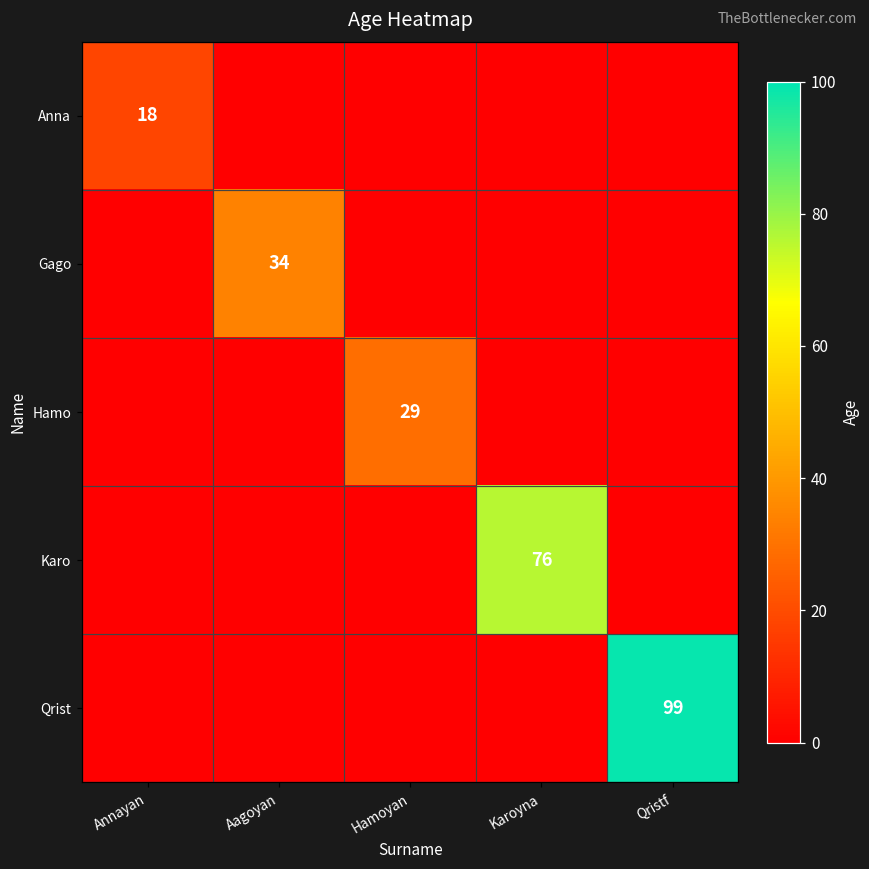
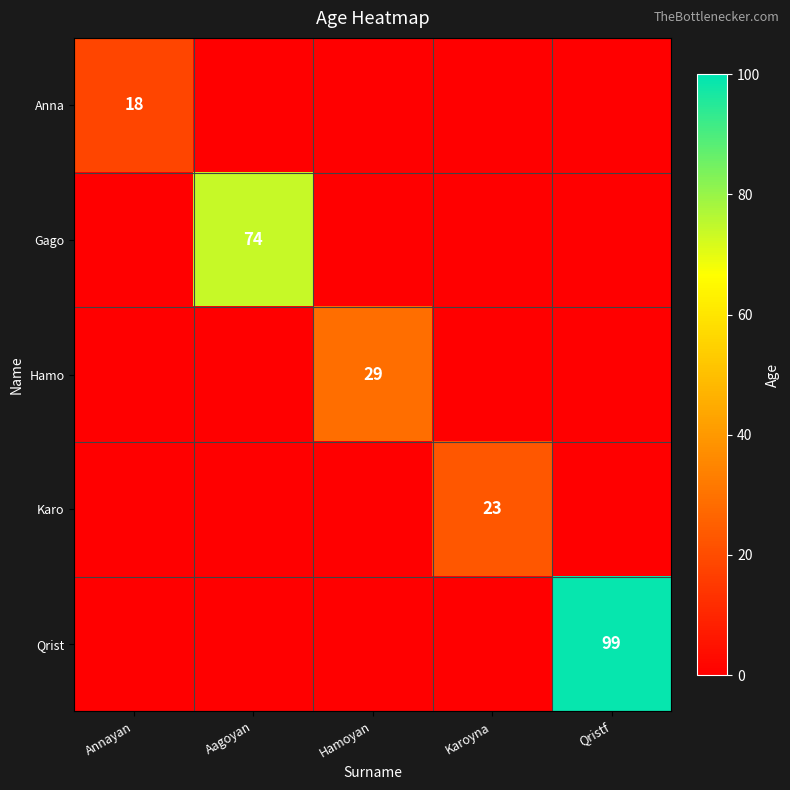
  {
    "Anna": {
      "Annayan": 18
    },
    "Gago": {
-     "Aagoyan": 34
+     "Aagoyan": 74
    },
    "Hamo": {
      "Hamoyan": 29
    },
    "Karo": {
-     "Karoyna": 76
+     "Karoyna": 23
    },
    "Qrist": {
      "Qristf": 99
    }
  }
